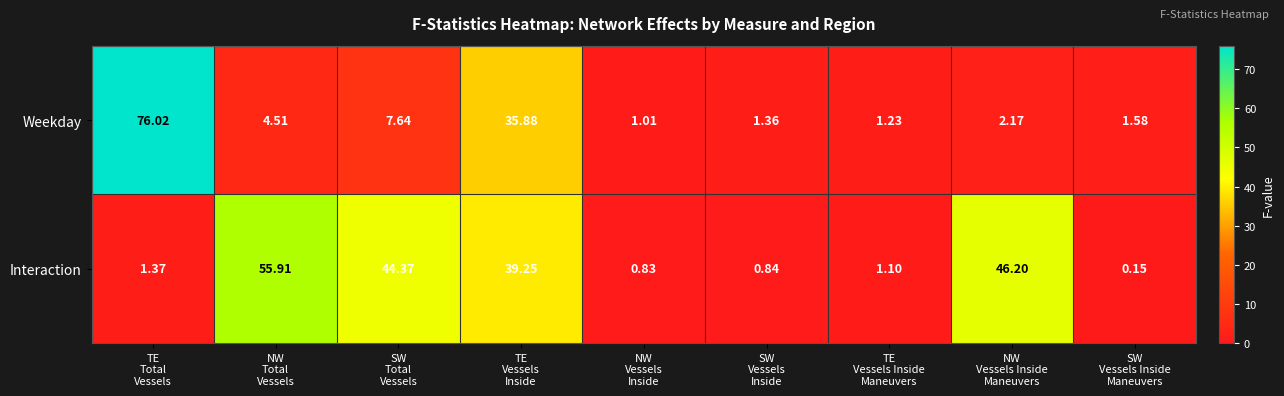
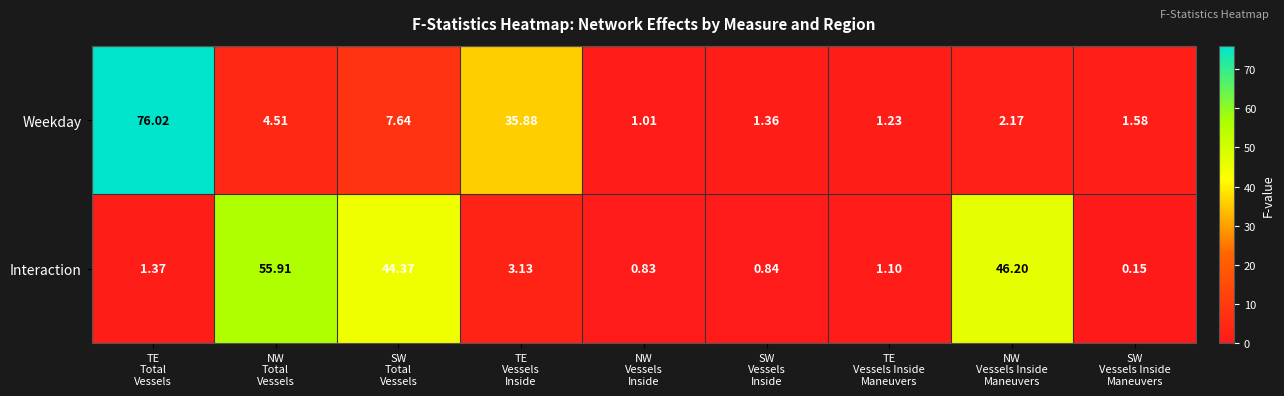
  {
    "Weekday": {
      "TE Total Vessels": 76.02,
      "NW Total Vessels": 4.51,
      "SW Total Vessels": 7.64,
      "TE Vessels Inside": 35.88,
      "NW Vessels Inside": 1.01,
      "SW Vessels Inside": 1.36,
      "TE Vessels Inside Maneuvers": 1.23,
      "NW Vessels Inside Maneuvers": 2.17,
      "SW Vessels Inside Maneuvers": 1.58
    },
    "Interaction": {
      "TE Total Vessels": 1.37,
      "NW Total Vessels": 55.91,
      "SW Total Vessels": 44.37,
-     "TE Vessels Inside": 39.25,
+     "TE Vessels Inside": 3.13,
      "NW Vessels Inside": 0.83,
      "SW Vessels Inside": 0.84,
      "TE Vessels Inside Maneuvers": 1.10,
      "NW Vessels Inside Maneuvers": 46.20,
      "SW Vessels Inside Maneuvers": 0.15
    }
  }
